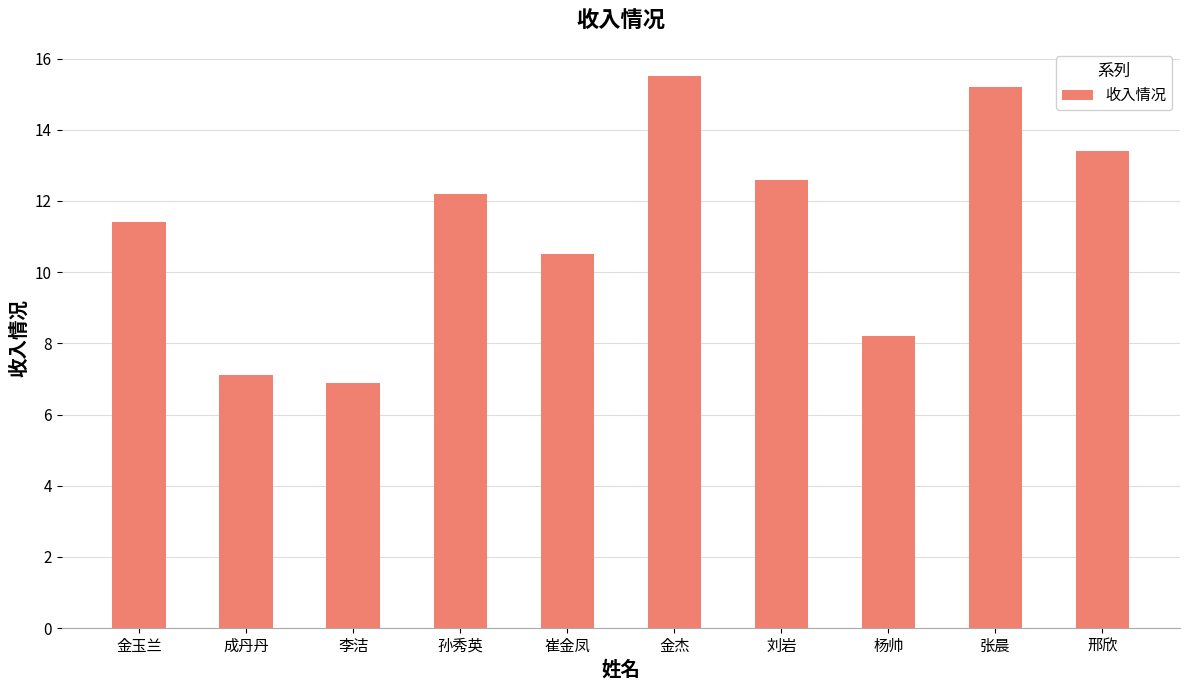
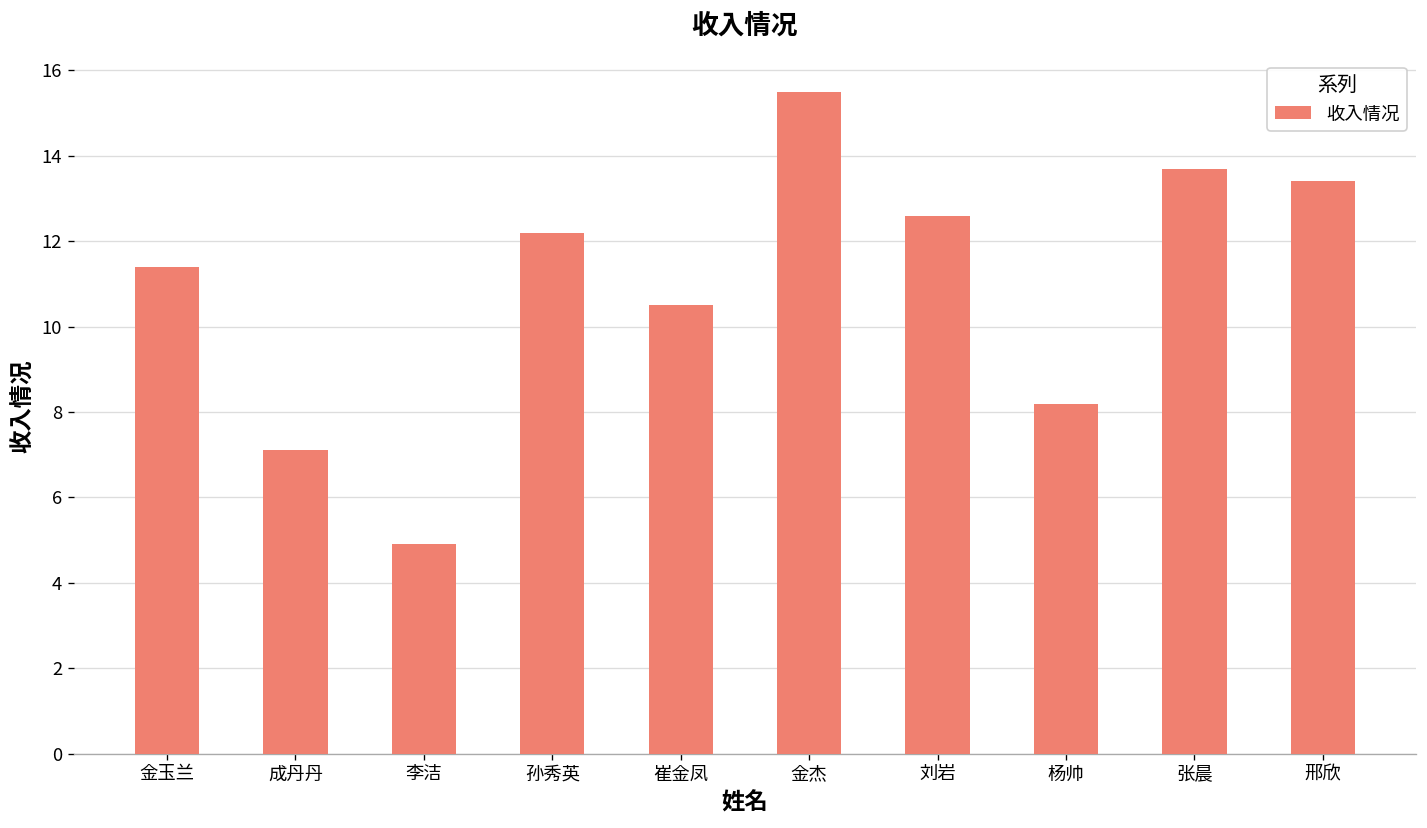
  {
    "金玉兰": 11.4,
    "成丹丹": 7.1,
-   "李洁": 6.9,
+   "李洁": 4.9,
    "孙秀英": 12.2,
    "崔金凤": 10.5,
    "金杰": 15.5,
    "刘岩": 12.6,
    "杨帅": 8.2,
-   "张晨": 15.2,
+   "张晨": 13.7,
    "邢欣": 13.4
  }
